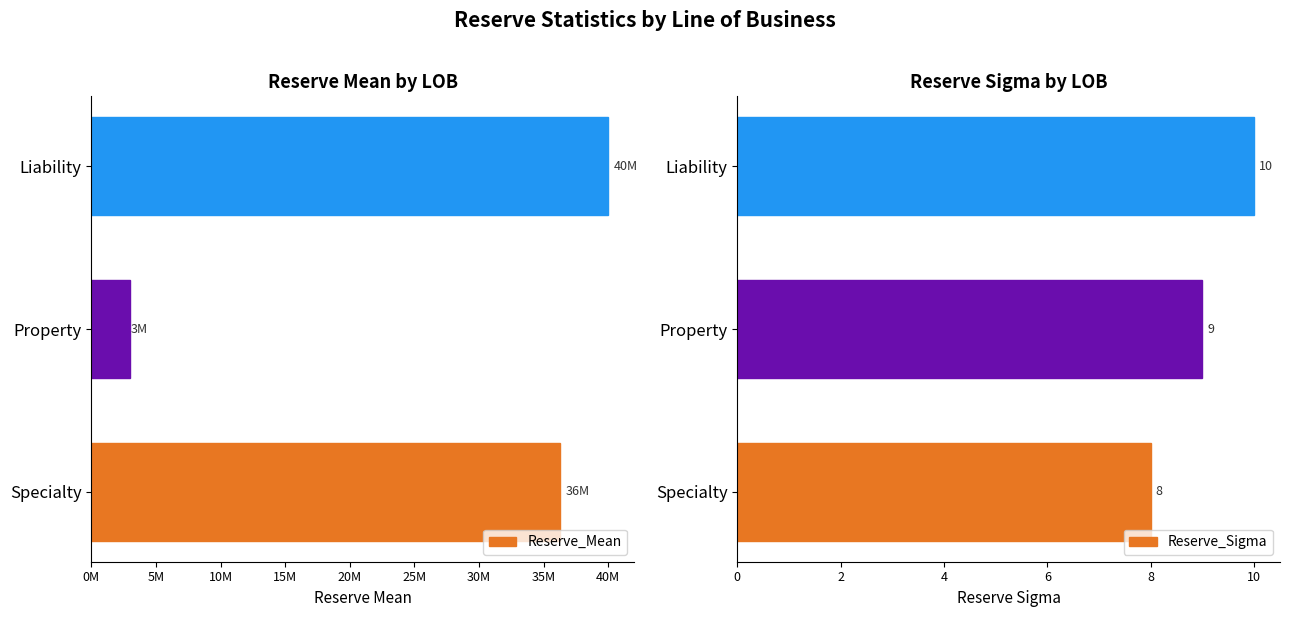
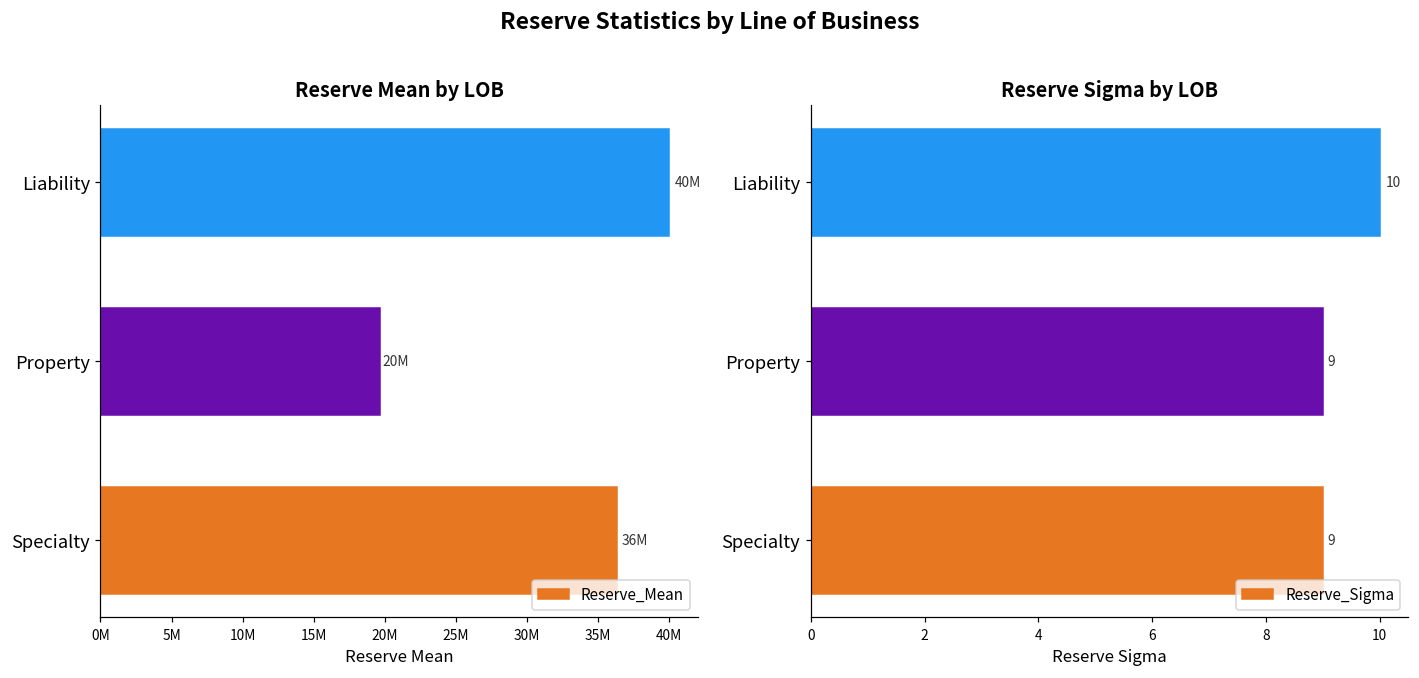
  {
    "Reserve Mean by LOB": {
      "Liability": "40M",
-     "Property": "3M",
+     "Property": "20M",
      "Specialty": "36M"
    },
    "Reserve Sigma by LOB": {
      "Liability": "10",
      "Property": "9",
-     "Specialty": "8"
+     "Specialty": "9"
    }
  }
